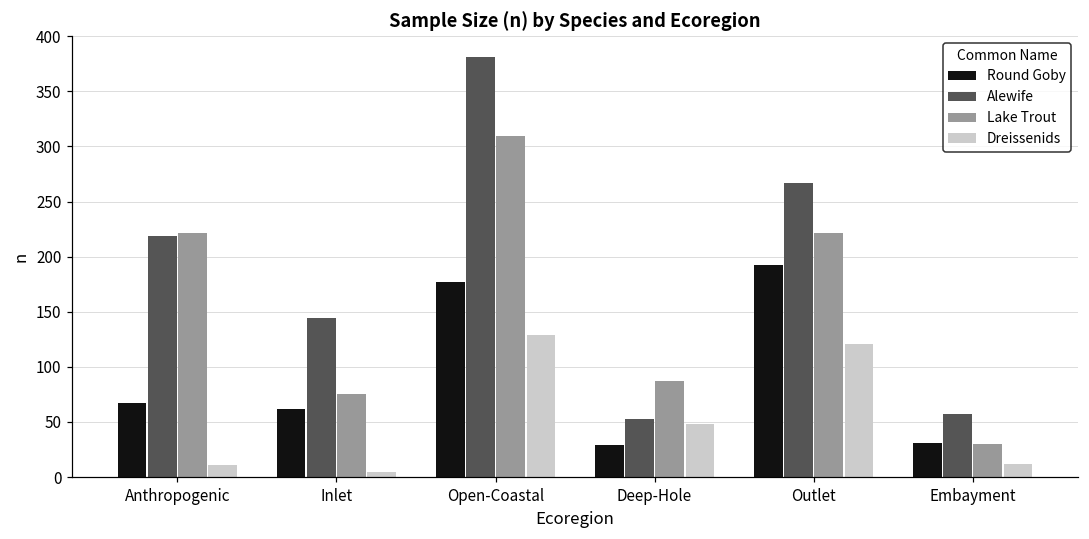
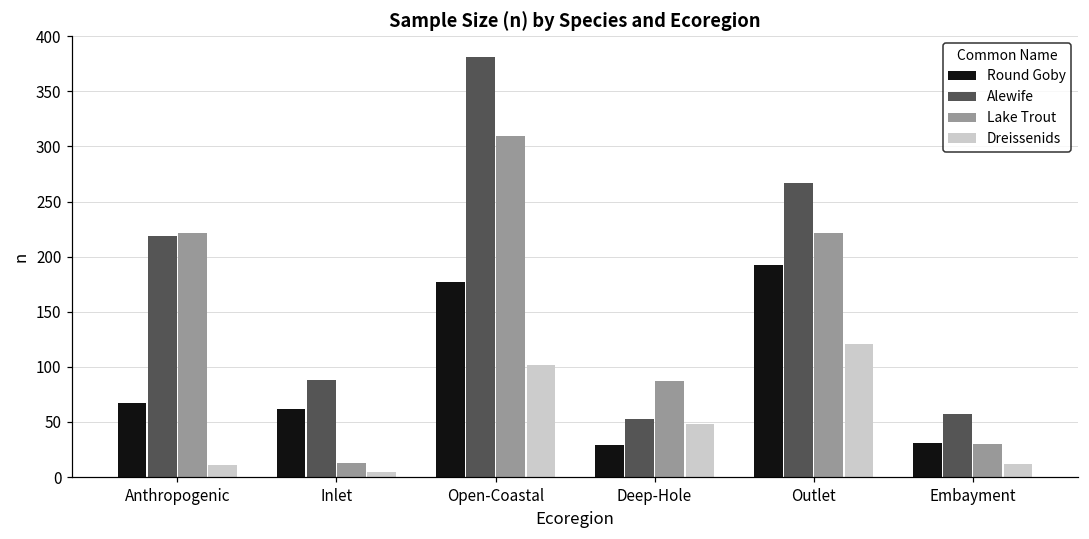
  {
    "Round Goby": {
      "Anthropogenic": 67,
      "Inlet": 62,
      "Open-Coastal": 177,
      "Deep-Hole": 29,
      "Outlet": 192,
      "Embayment": 31
    },
    "Alewife": {
      "Anthropogenic": 219,
-     "Inlet": 144,
+     "Inlet": 88,
      "Open-Coastal": 381,
      "Deep-Hole": 53,
      "Outlet": 267,
      "Embayment": 57
    },
    "Lake Trout": {
      "Anthropogenic": 221,
-     "Inlet": 75,
+     "Inlet": 13,
      "Open-Coastal": 309,
      "Deep-Hole": 87,
      "Outlet": 221,
      "Embayment": 30
    },
    "Dreissenids": {
      "Anthropogenic": 11,
      "Inlet": 5,
-     "Open-Coastal": 129,
+     "Open-Coastal": 102,
      "Deep-Hole": 48,
      "Outlet": 121,
      "Embayment": 12
    }
  }
